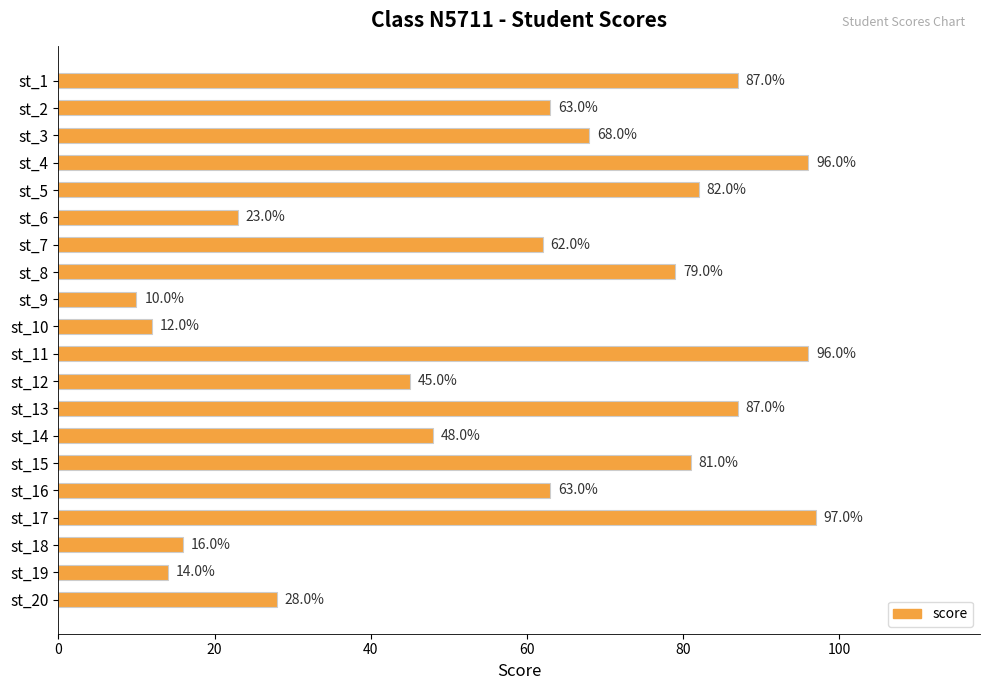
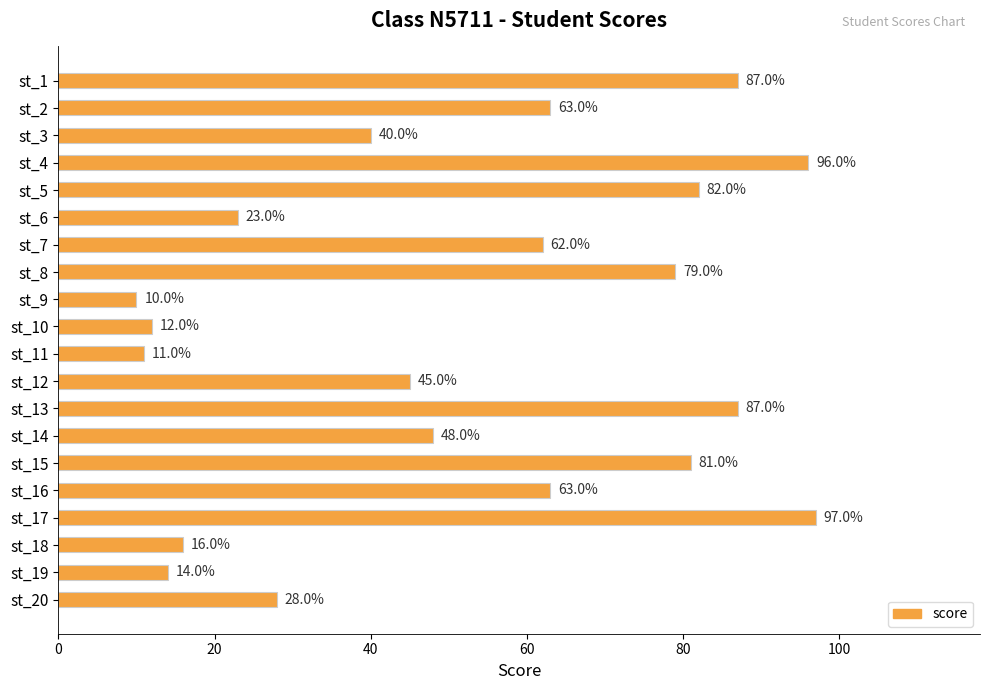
  {
    "st_1": "87.0%",
    "st_2": "63.0%",
-   "st_3": "68.0%",
+   "st_3": "40.0%",
    "st_4": "96.0%",
    "st_5": "82.0%",
    "st_6": "23.0%",
    "st_7": "62.0%",
    "st_8": "79.0%",
    "st_9": "10.0%",
    "st_10": "12.0%",
-   "st_11": "96.0%",
+   "st_11": "11.0%",
    "st_12": "45.0%",
    "st_13": "87.0%",
    "st_14": "48.0%",
    "st_15": "81.0%",
    "st_16": "63.0%",
    "st_17": "97.0%",
    "st_18": "16.0%",
    "st_19": "14.0%",
    "st_20": "28.0%"
  }
